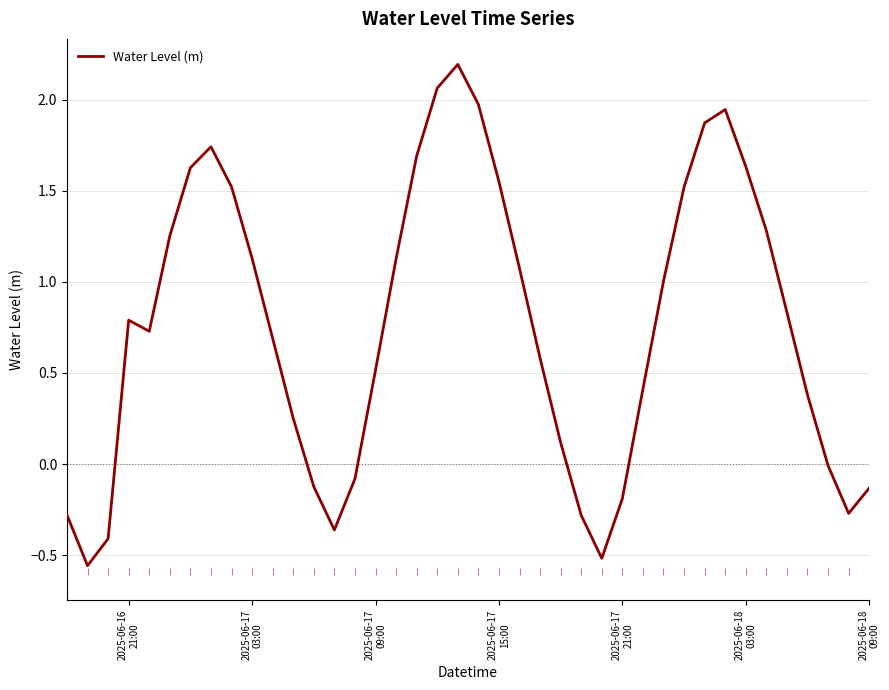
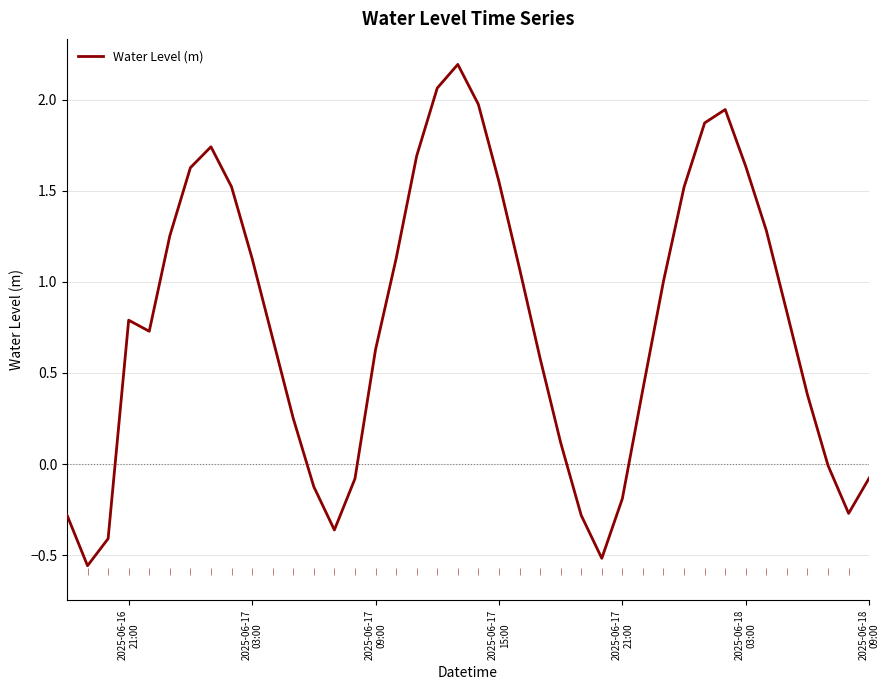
  {
    "2025-06-16 21:00": 0.79,
    "2025-06-17 03:00": 1.13,
-   "2025-06-17 09:00": 0.52,
+   "2025-06-17 09:00": 0.63,
    "2025-06-17 15:00": 1.55,
    "2025-06-17 21:00": -0.19,
    "2025-06-18 03:00": 1.63,
-   "2025-06-18 09:00": -0.13
+   "2025-06-18 09:00": -0.08
  }
